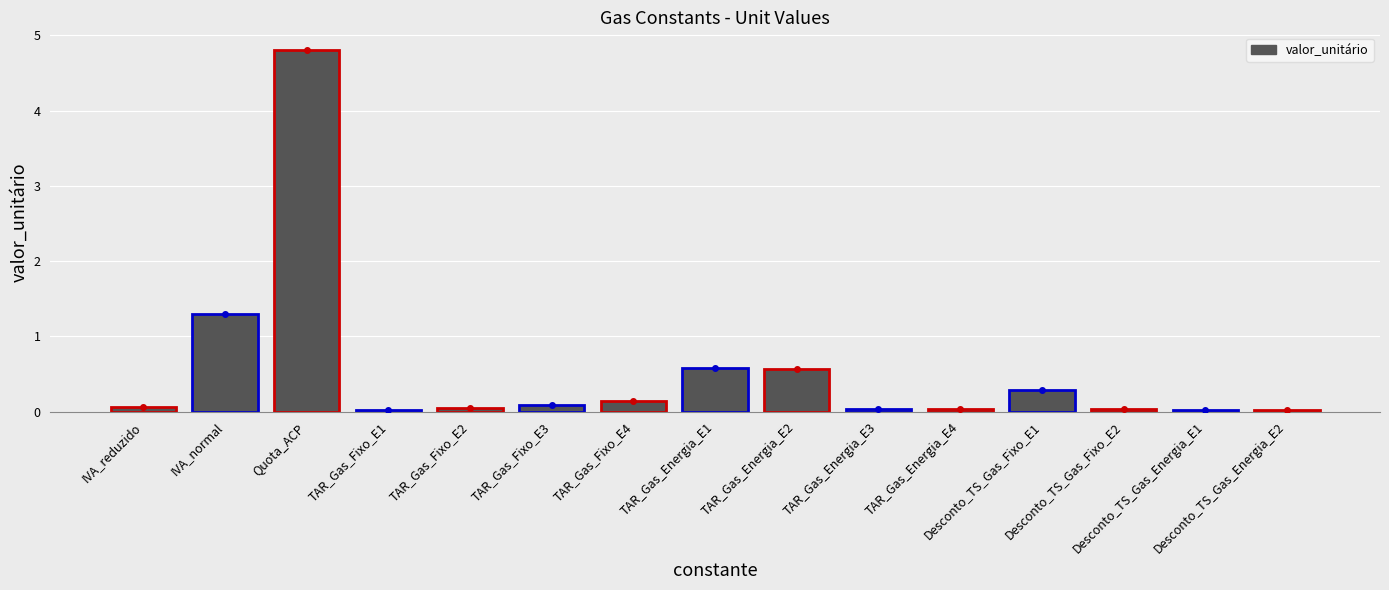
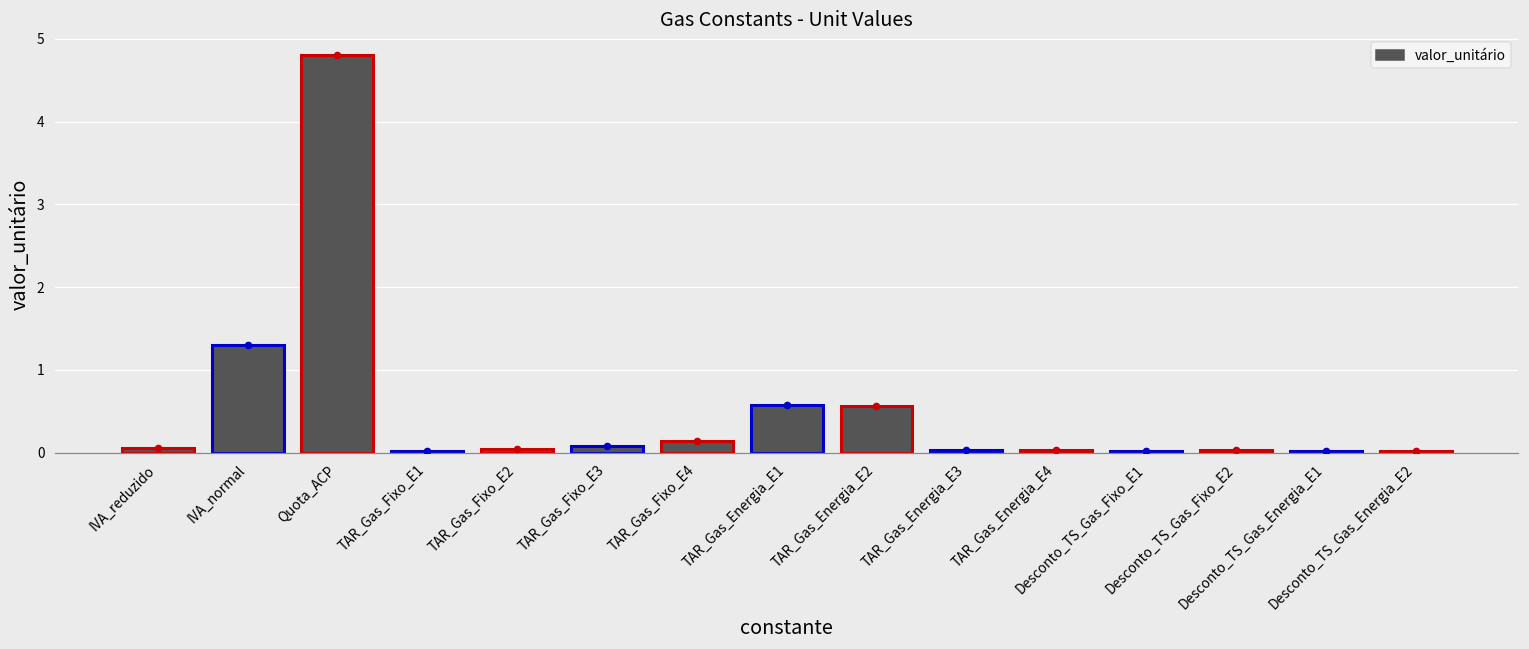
  {
    "valor_unitário": {
      "IVA_reduzido": 0.1,
      "IVA_normal": 1.3,
      "Quota_ACP": 4.8,
      "TAR_Gas_Fixo_E2": 0.0,
      "TAR_Gas_Fixo_E3": 0.1,
      "TAR_Gas_Fixo_E4": 0.1,
      "TAR_Gas_Energia_E1": 0.6,
      "TAR_Gas_Energia_E2": 0.6,
      "TAR_Gas_Energia_E3": 0.0,
      "TAR_Gas_Energia_E4": 0.0,
-     "Desconto_TS_Gas_Fixo_E1": 0.3,
+     "Desconto_TS_Gas_Fixo_E1": 0.0,
      "Desconto_TS_Gas_Fixo_E2": 0.0
    }
  }
